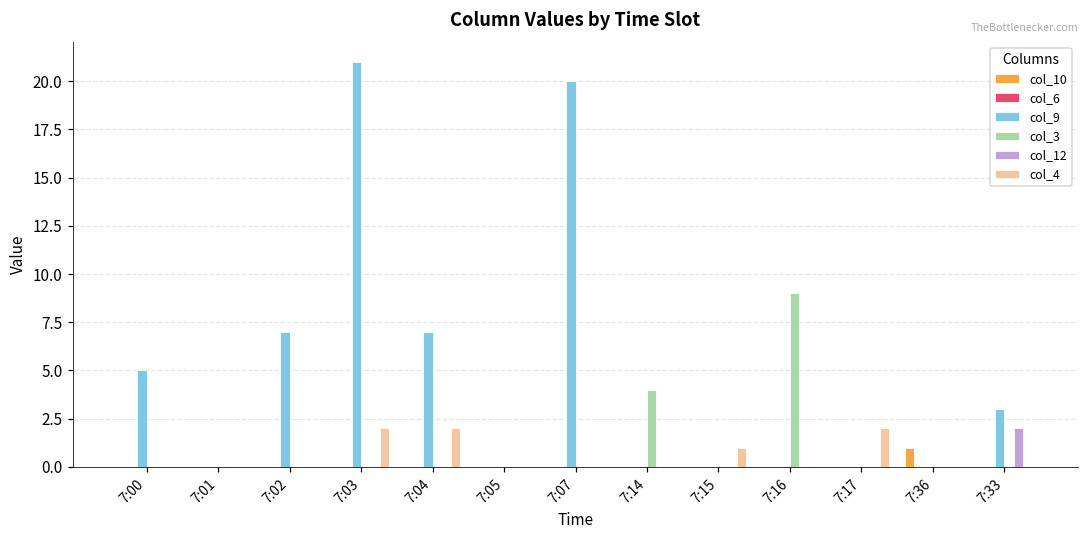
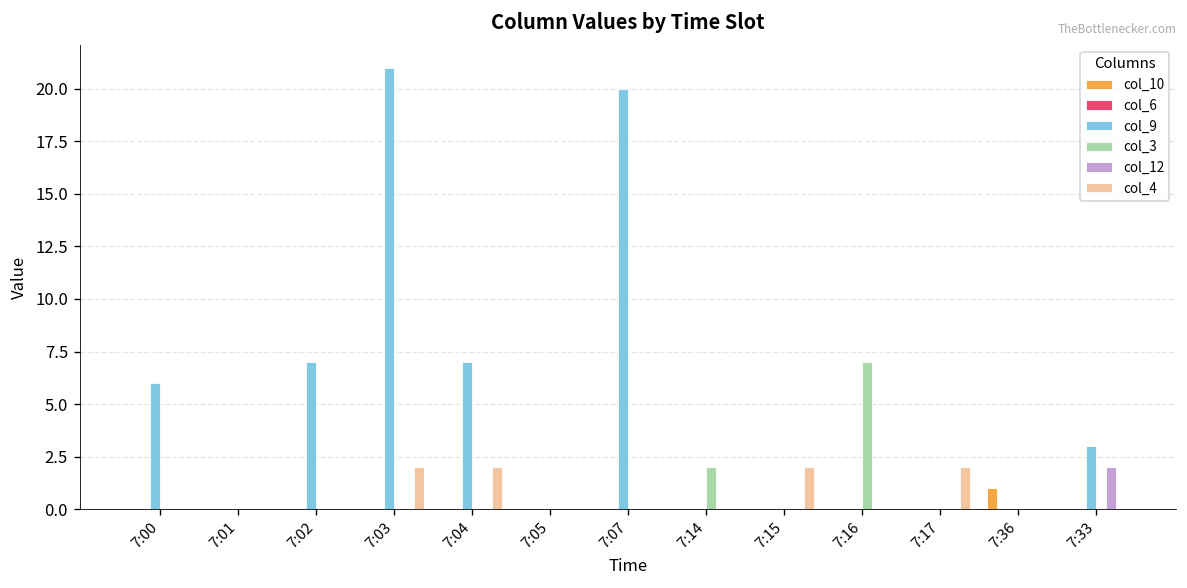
  {
    "col_10": {
      "7:00": 0,
      "7:01": 0,
      "7:02": 0,
      "7:03": 0,
      "7:04": 0,
      "7:05": 0,
      "7:07": 0,
      "7:14": 0,
      "7:15": 0,
      "7:16": 0,
      "7:17": 0,
      "7:36": 1,
      "7:33": 0
    },
    "col_6": {
      "7:00": 0,
      "7:01": 0,
      "7:02": 0,
      "7:03": 0,
      "7:04": 0,
      "7:05": 0,
      "7:07": 0,
      "7:14": 0,
      "7:15": 0,
      "7:16": 0,
      "7:17": 0,
      "7:36": 0,
      "7:33": 0
    },
    "col_9": {
-     "7:00": 5,
+     "7:00": 6,
      "7:01": 0,
      "7:02": 7,
      "7:03": 21,
      "7:04": 7,
      "7:05": 0,
      "7:07": 20,
      "7:14": 0,
      "7:15": 0,
      "7:16": 0,
      "7:17": 0,
      "7:36": 0,
      "7:33": 3
    },
    "col_3": {
      "7:00": 0,
      "7:01": 0,
      "7:02": 0,
      "7:03": 0,
      "7:04": 0,
      "7:05": 0,
      "7:07": 0,
-     "7:14": 4,
+     "7:14": 2,
      "7:15": 0,
-     "7:16": 9,
+     "7:16": 7,
      "7:17": 0,
      "7:36": 0,
      "7:33": 0
    },
    "col_12": {
      "7:00": 0,
      "7:01": 0,
      "7:02": 0,
      "7:03": 0,
      "7:04": 0,
      "7:05": 0,
      "7:07": 0,
      "7:14": 0,
      "7:15": 0,
      "7:16": 0,
      "7:17": 0,
      "7:36": 0,
      "7:33": 2
    },
    "col_4": {
      "7:00": 0,
      "7:01": 0,
      "7:02": 0,
      "7:03": 2,
      "7:04": 2,
      "7:05": 0,
      "7:07": 0,
      "7:14": 0,
-     "7:15": 1,
+     "7:15": 2,
      "7:16": 0,
      "7:17": 2,
      "7:36": 0,
      "7:33": 0
    }
  }
